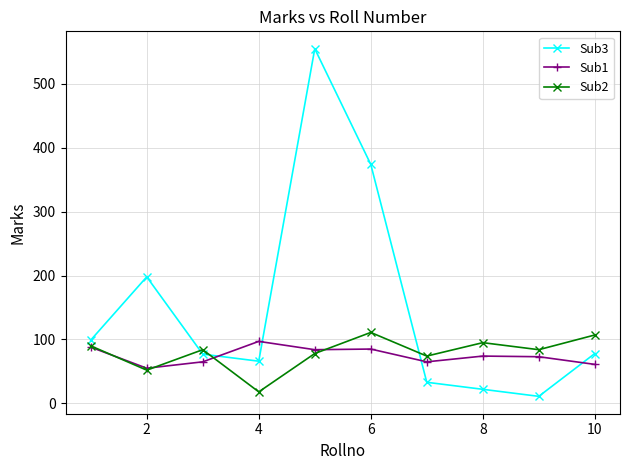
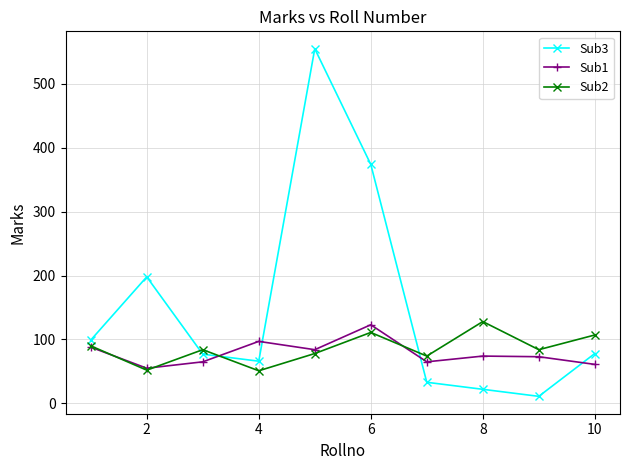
  {
    "Sub3": {
      "2": 200,
      "4": 70,
      "6": 370,
      "8": 20,
      "10": 80
    },
    "Sub1": {
      "4": 100,
-     "6": 90,
+     "6": 120,
      "8": 70,
      "10": 60
    },
    "Sub2": {
-     "4": 20,
+     "4": 50,
      "6": 110,
-     "8": 100,
+     "8": 130,
      "10": 110
    }
  }
